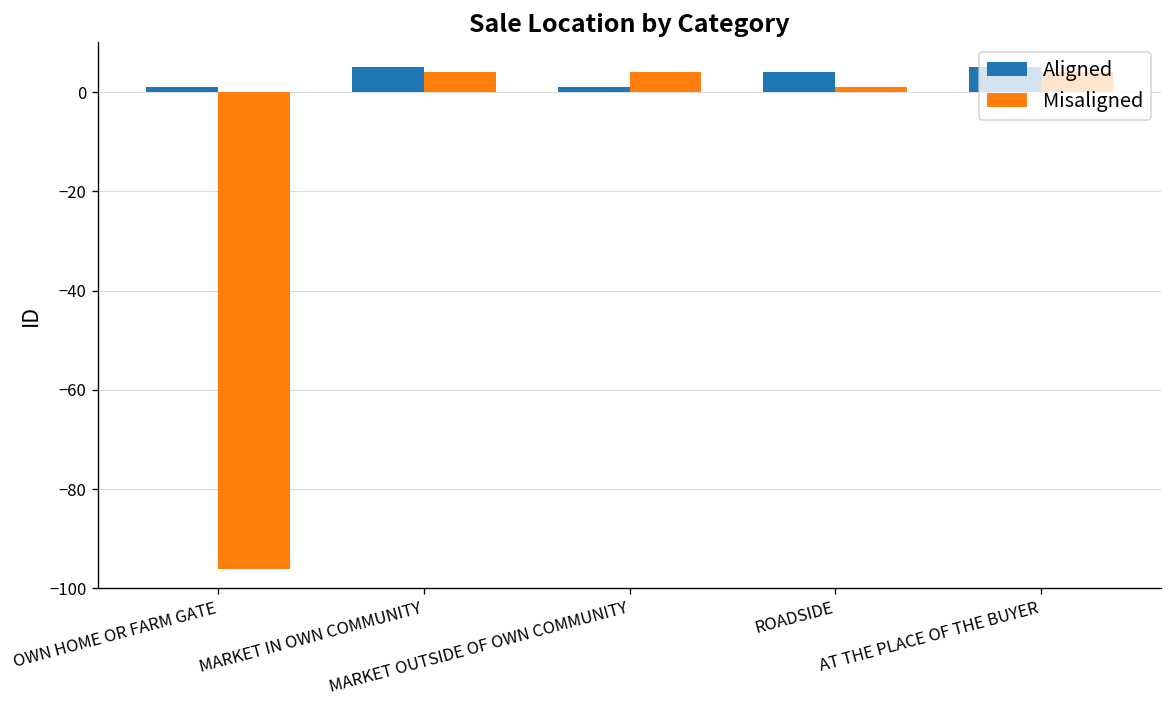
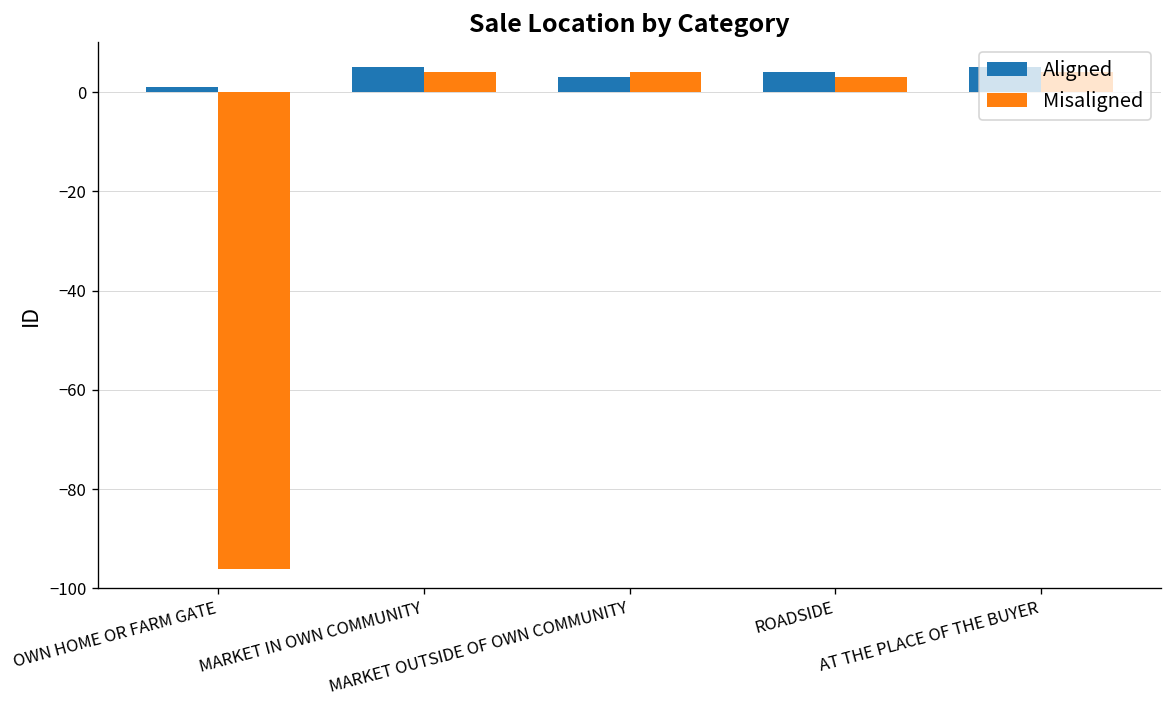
  {
    "Aligned": {
      "OWN HOME OR FARM GATE": 1,
      "MARKET IN OWN COMMUNITY": 5,
-     "MARKET OUTSIDE OF OWN COMMUNITY": 1,
+     "MARKET OUTSIDE OF OWN COMMUNITY": 3,
      "ROADSIDE": 4
    },
    "Misaligned": {
      "OWN HOME OR FARM GATE": -96,
      "MARKET IN OWN COMMUNITY": 4,
      "MARKET OUTSIDE OF OWN COMMUNITY": 4,
-     "ROADSIDE": 1
+     "ROADSIDE": 3
    }
  }
